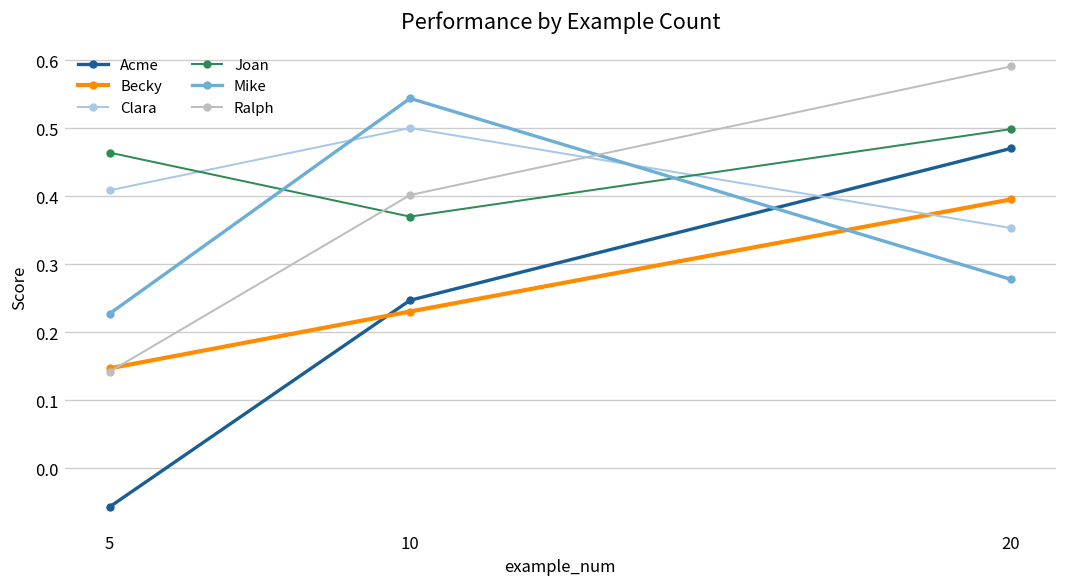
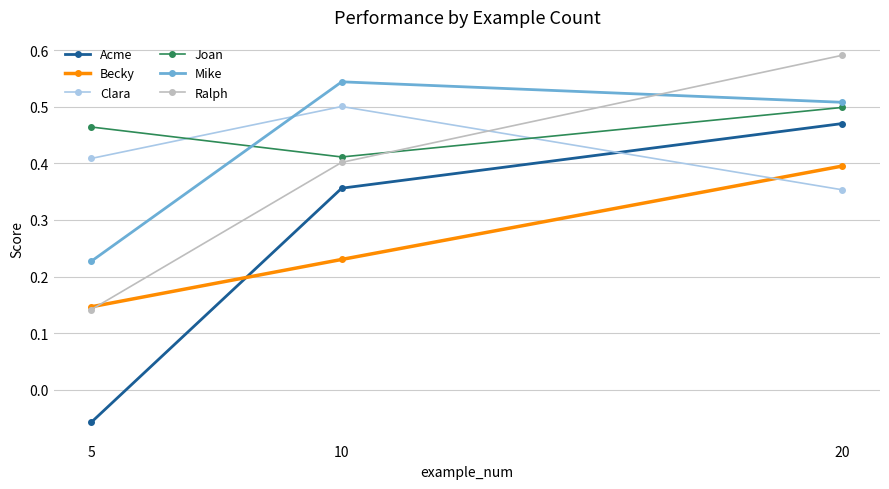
  {
    "Acme": {
      "5": -0.06,
-     "10": 0.25,
+     "10": 0.36,
      "20": 0.47
    },
    "Becky": {
      "5": 0.15,
      "10": 0.23,
      "20": 0.40
    },
    "Joan": {
      "5": 0.46,
-     "10": 0.37,
+     "10": 0.41,
      "20": 0.50
    },
    "Mike": {
      "5": 0.23,
      "10": 0.54,
-     "20": 0.28
+     "20": 0.51
    }
  }
